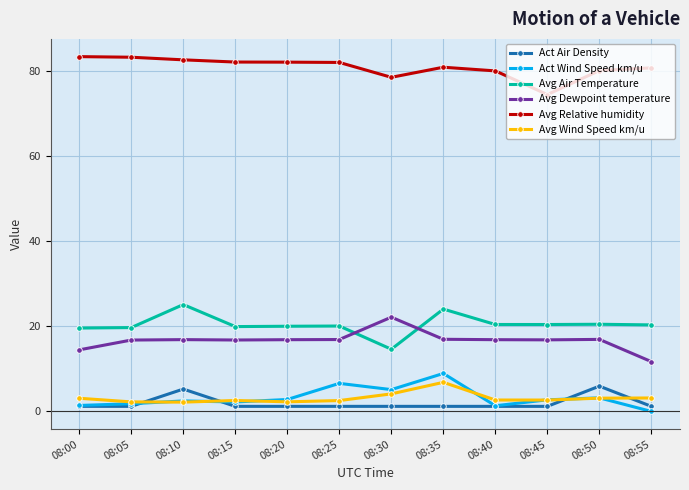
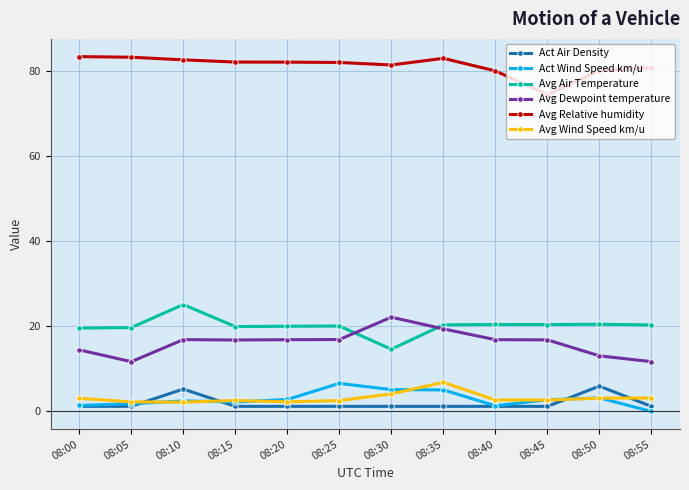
  {
    "Act Air Density": {
      "08:05": 1,
      "08:10": 5,
      "08:15": 1,
      "08:20": 1,
      "08:25": 1,
      "08:30": 1,
      "08:35": 1,
      "08:45": 1,
      "08:50": 6,
      "08:55": 1
    },
    "Act Wind Speed km/u": {
      "08:25": 7,
      "08:30": 5,
-     "08:35": 9,
+     "08:35": 5,
      "08:55": 0
    },
    "Avg Air Temperature": {
      "08:00": 20,
      "08:05": 20,
      "08:10": 25,
      "08:15": 20,
      "08:20": 20,
      "08:25": 20,
      "08:30": 15,
-     "08:35": 24,
+     "08:35": 20,
      "08:40": 20,
      "08:45": 20,
      "08:50": 20,
      "08:55": 20
    },
    "Avg Dewpoint temperature": {
      "08:00": 14,
-     "08:05": 17,
+     "08:05": 12,
      "08:10": 17,
      "08:15": 17,
      "08:20": 17,
      "08:25": 17,
      "08:30": 22,
-     "08:35": 17,
+     "08:35": 19,
      "08:40": 17,
      "08:45": 17,
-     "08:50": 17,
+     "08:50": 13,
      "08:55": 12
    },
    "Avg Relative humidity": {
      "08:00": 83,
      "08:05": 83,
      "08:10": 83,
      "08:15": 82,
      "08:20": 82,
      "08:25": 82,
-     "08:30": 78,
-     "08:35": 81,
+     "08:30": 81,
+     "08:35": 83,
      "08:40": 80
    },
    "Avg Wind Speed km/u": {
      "08:00": 3,
      "08:25": 3,
      "08:30": 4,
      "08:35": 7,
      "08:40": 3,
      "08:55": 3
    }
  }
